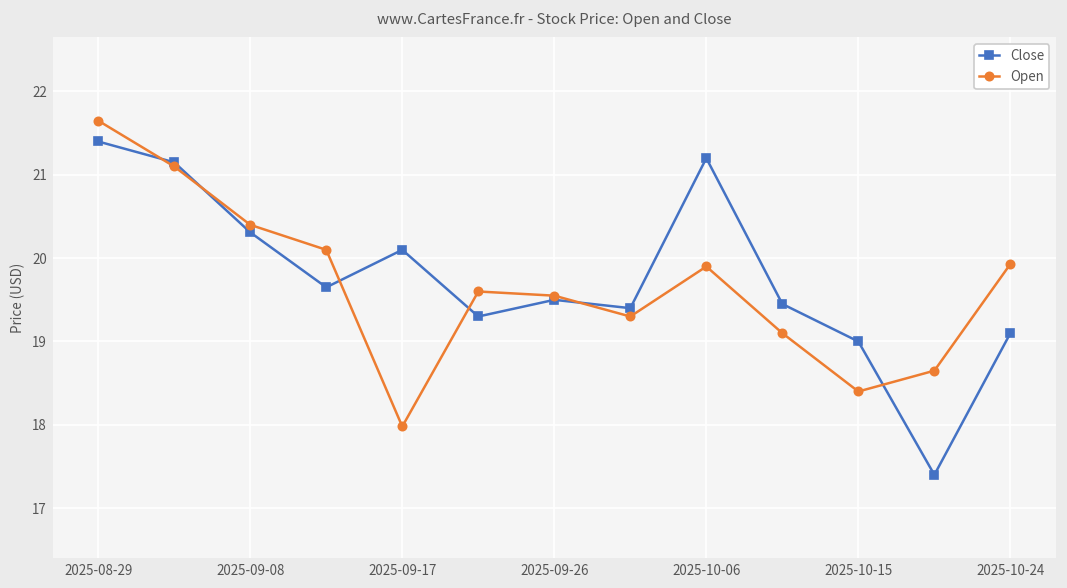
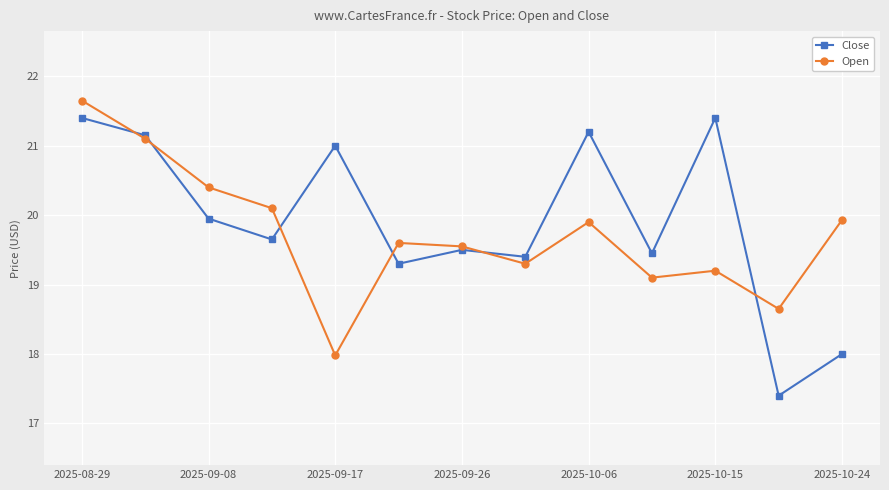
  {
    "Close": {
      "2025-08-29": 21.4,
-     "2025-09-08": 20.3,
-     "2025-09-17": 20.1,
+     "2025-09-08": 20.0,
+     "2025-09-17": 21.0,
      "2025-09-26": 19.5,
      "2025-10-06": 21.2,
-     "2025-10-15": 19.0,
-     "2025-10-24": 19.1
+     "2025-10-15": 21.4,
+     "2025-10-24": 18.0
    },
    "Open": {
      "2025-08-29": 21.7,
      "2025-09-08": 20.4,
      "2025-09-17": 18.0,
      "2025-09-26": 19.6,
      "2025-10-06": 19.9,
-     "2025-10-15": 18.4,
+     "2025-10-15": 19.2,
      "2025-10-24": 19.9
    }
  }
